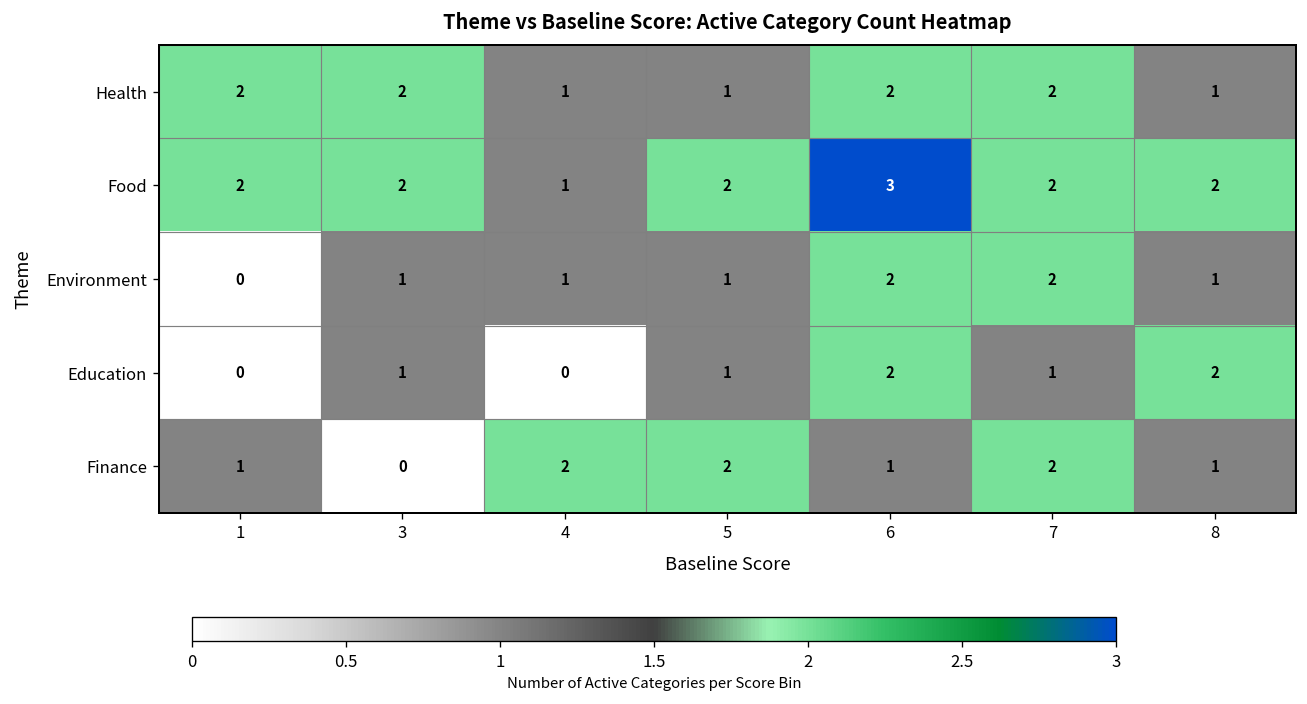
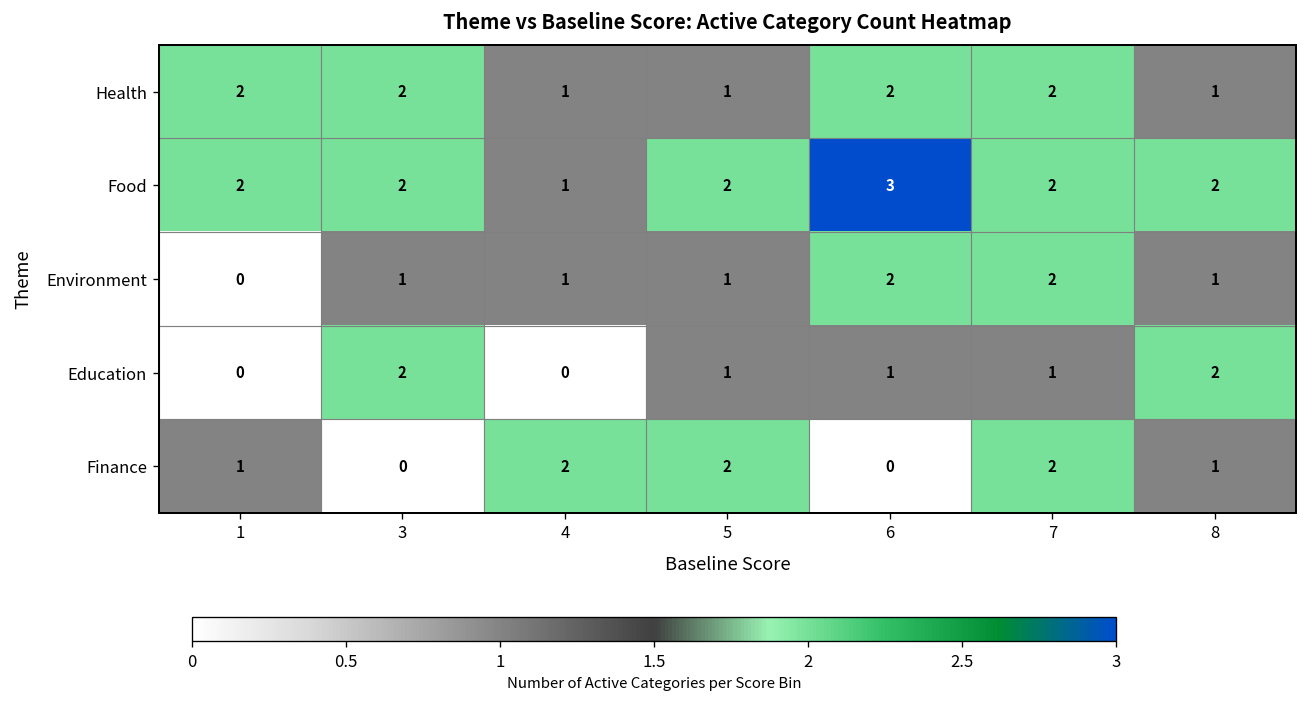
  {
    "Health": {
      "1": 2,
      "3": 2,
      "4": 1,
      "5": 1,
      "6": 2,
      "7": 2,
      "8": 1
    },
    "Food": {
      "1": 2,
      "3": 2,
      "4": 1,
      "5": 2,
      "6": 3,
      "7": 2,
      "8": 2
    },
    "Environment": {
      "1": 0,
      "3": 1,
      "4": 1,
      "5": 1,
      "6": 2,
      "7": 2,
      "8": 1
    },
    "Education": {
      "1": 0,
-     "3": 1,
+     "3": 2,
      "4": 0,
      "5": 1,
-     "6": 2,
+     "6": 1,
      "7": 1,
      "8": 2
    },
    "Finance": {
      "1": 1,
      "3": 0,
      "4": 2,
      "5": 2,
-     "6": 1,
+     "6": 0,
      "7": 2,
      "8": 1
    }
  }
